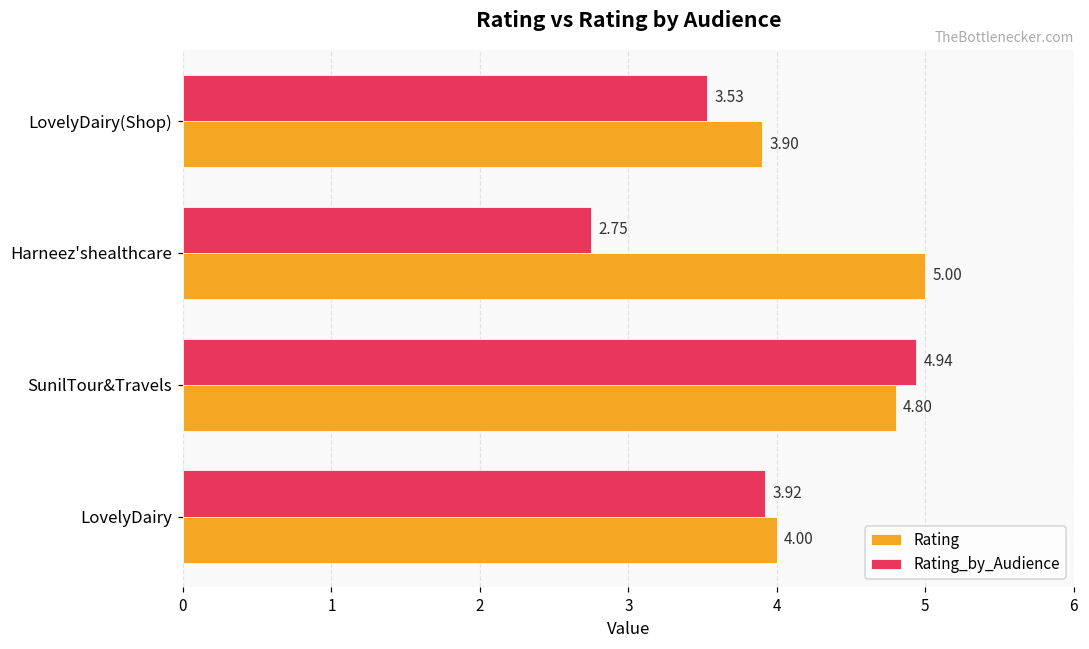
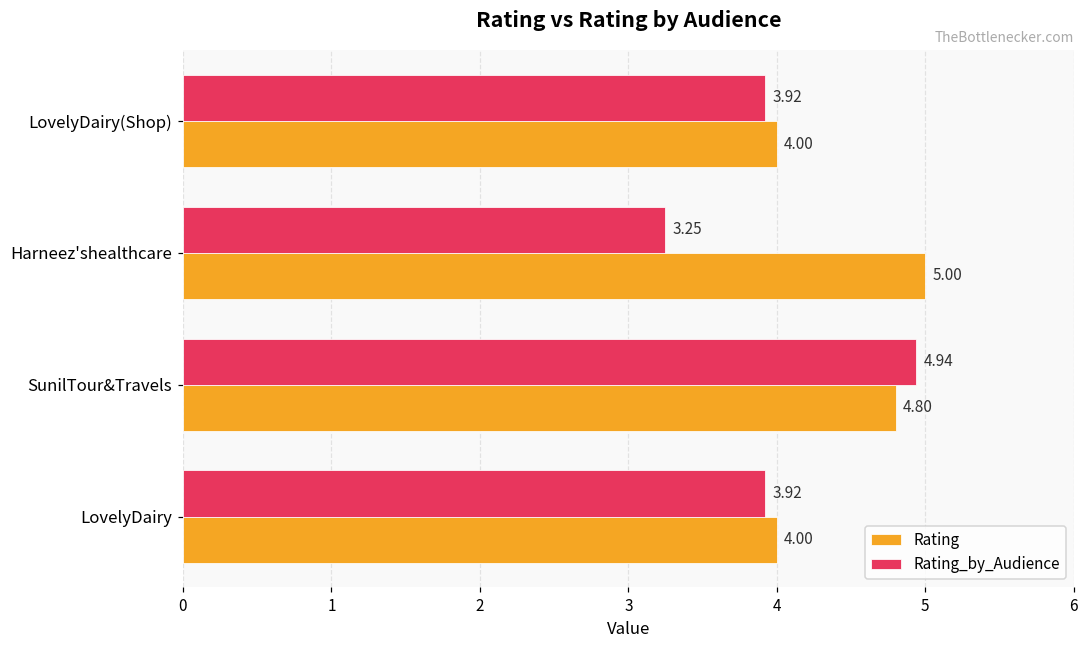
  {
    "Rating": {
-     "LovelyDairy(Shop)": 3.90,
+     "LovelyDairy(Shop)": 4.00,
      "Harneez'shealthcare": 5.00,
      "SunilTour&Travels": 4.80,
      "LovelyDairy": 4.00
    },
    "Rating_by_Audience": {
-     "LovelyDairy(Shop)": 3.53,
-     "Harneez'shealthcare": 2.75,
+     "LovelyDairy(Shop)": 3.92,
+     "Harneez'shealthcare": 3.25,
      "SunilTour&Travels": 4.94,
      "LovelyDairy": 3.92
    }
  }
